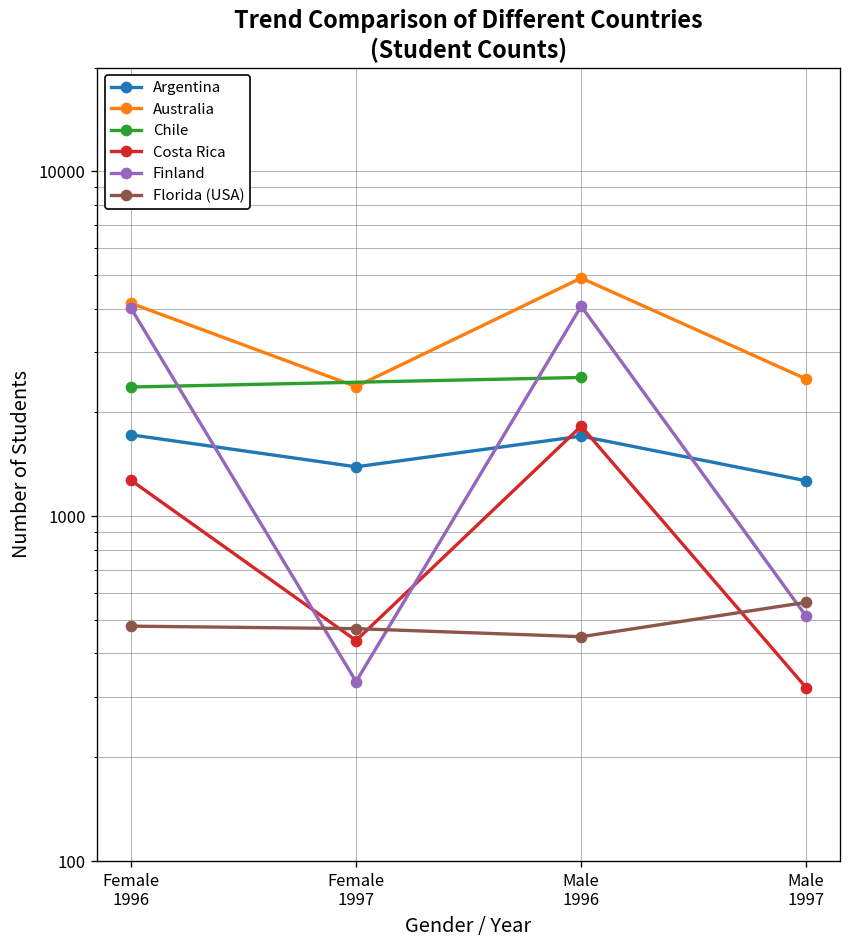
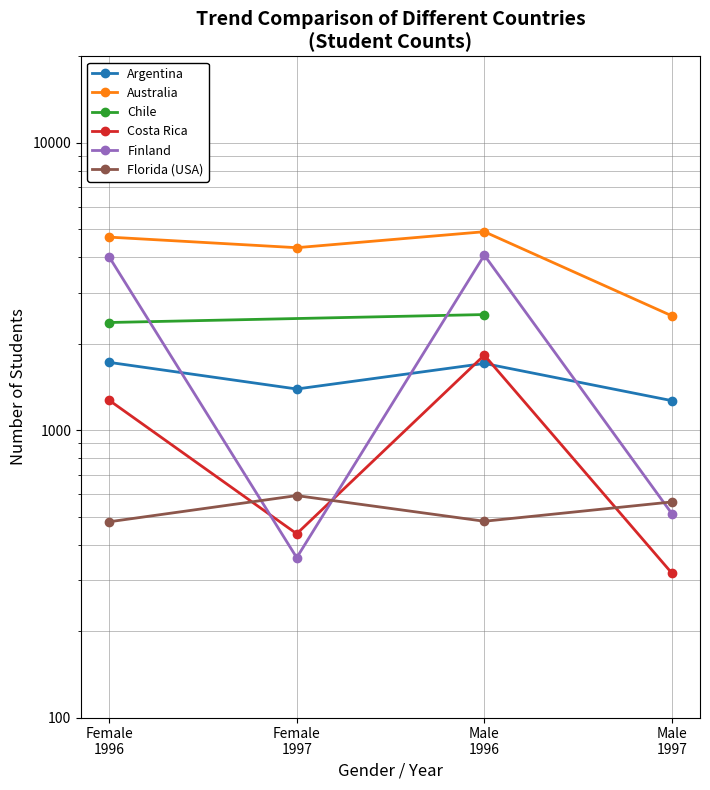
  {
    "Argentina": {
      "Female 1996": 1700,
      "Female 1997": 1400,
      "Male 1996": 1700,
      "Male 1997": 1300
    },
    "Australia": {
-     "Female 1996": 4100,
-     "Female 1997": 2400,
+     "Female 1996": 4700,
+     "Female 1997": 4300,
      "Male 1996": 4900,
      "Male 1997": 2500
    },
    "Chile": {
      "Female 1996": 2400,
      "Male 1996": 2500
    },
    "Costa Rica": {
      "Female 1996": 1300,
      "Female 1997": 440,
      "Male 1996": 1800,
      "Male 1997": 320
    },
    "Finland": {
      "Female 1996": 4000,
-     "Female 1997": 330,
+     "Female 1997": 360,
      "Male 1996": 4100,
      "Male 1997": 510
    },
    "Florida (USA)": {
      "Female 1996": 480,
-     "Female 1997": 470,
-     "Male 1996": 450,
+     "Female 1997": 590,
+     "Male 1996": 480,
      "Male 1997": 560
    }
  }
